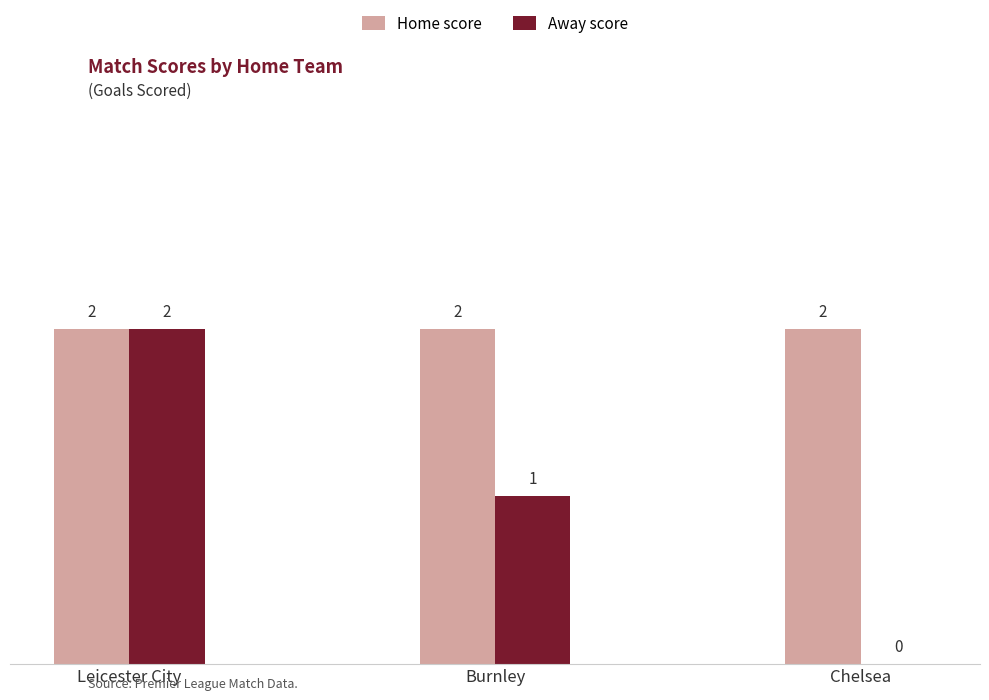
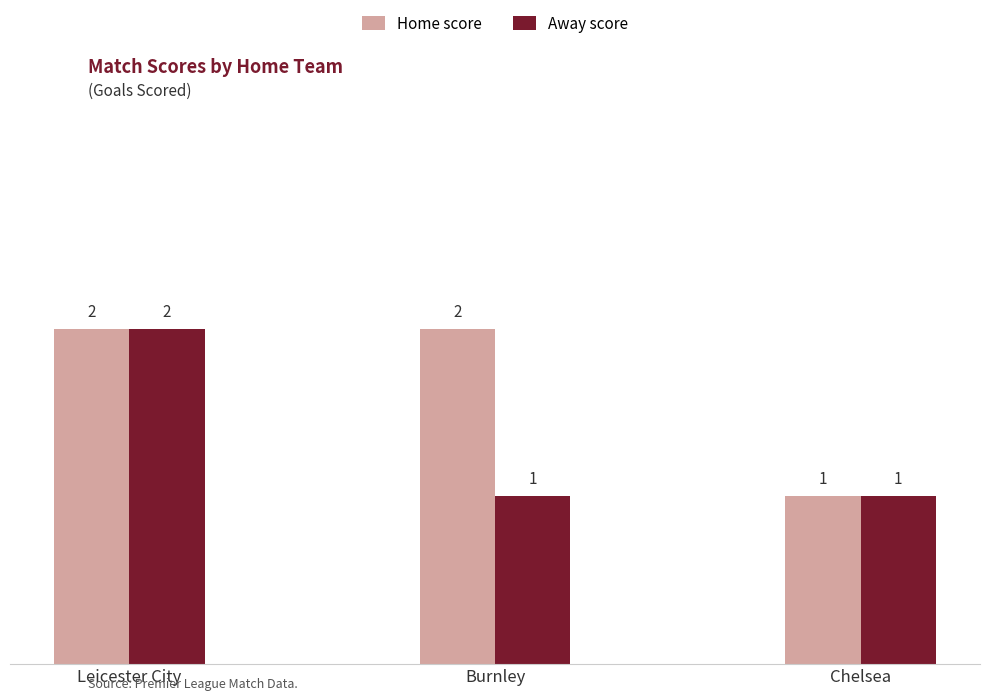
  {
    "Home score": {
      "Leicester City": 2,
      "Burnley": 2,
-     "Chelsea": 2
+     "Chelsea": 1
    },
    "Away score": {
      "Leicester City": 2,
      "Burnley": 1,
-     "Chelsea": 0
+     "Chelsea": 1
    }
  }
